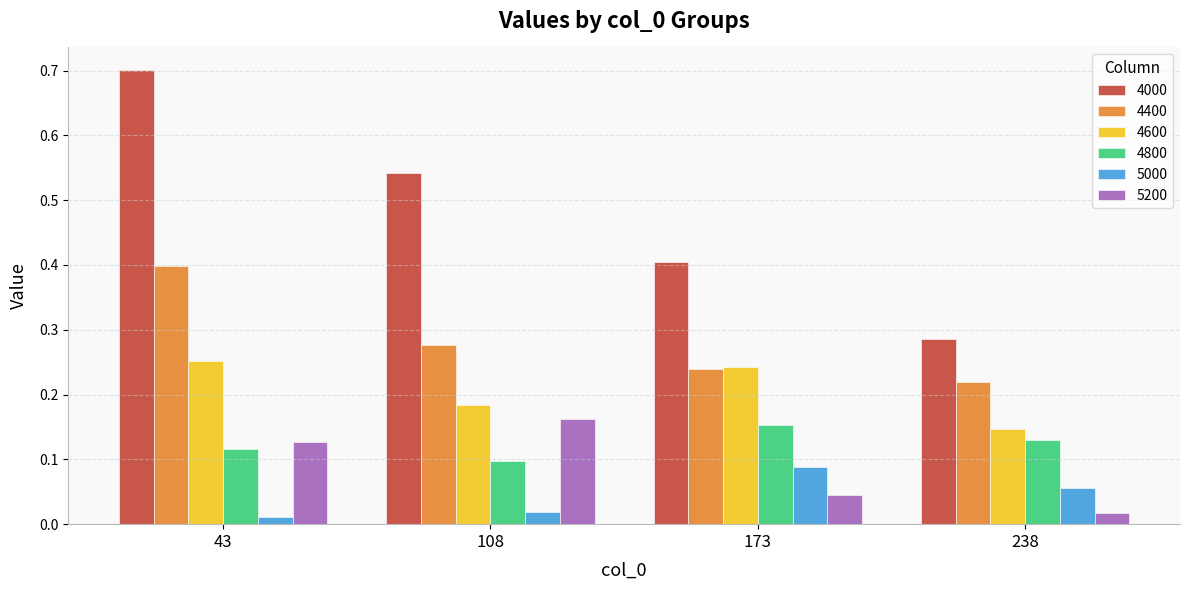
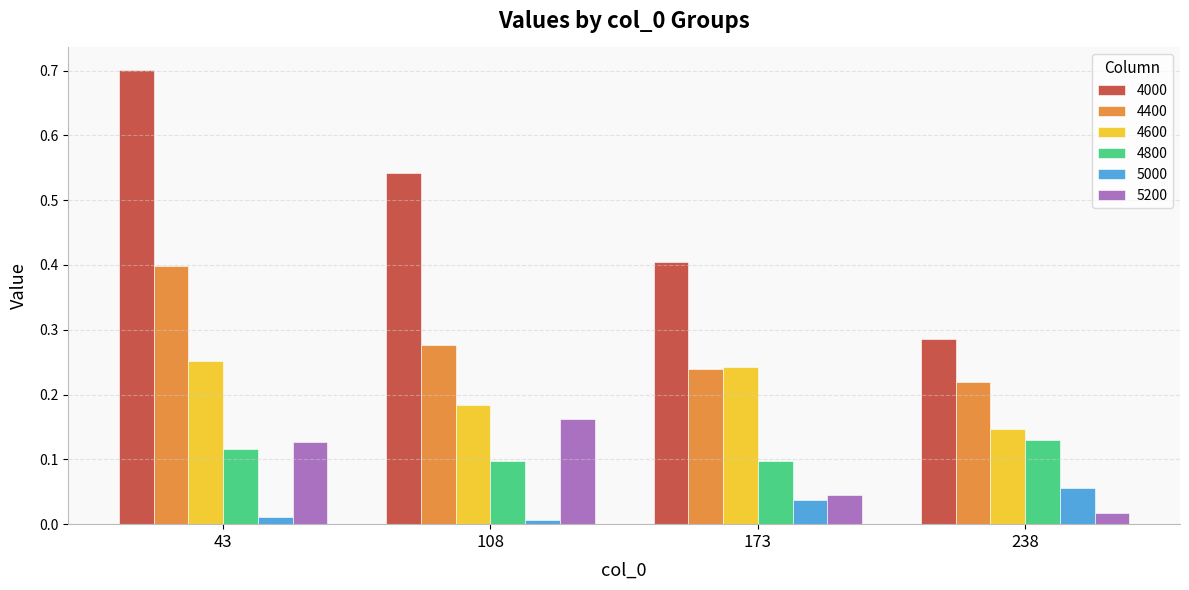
  {
    "4000": {
      "43": 0.70,
      "108": 0.54,
      "173": 0.40,
      "238": 0.29
    },
    "4400": {
      "43": 0.40,
      "108": 0.28,
      "173": 0.24,
      "238": 0.22
    },
    "4600": {
      "43": 0.25,
      "108": 0.18,
      "173": 0.24,
      "238": 0.15
    },
    "4800": {
      "43": 0.12,
      "108": 0.10,
-     "173": 0.15,
+     "173": 0.10,
      "238": 0.13
    },
    "5000": {
      "43": 0.01,
-     "108": 0.02,
-     "173": 0.09,
+     "108": 0.01,
+     "173": 0.04,
      "238": 0.06
    },
    "5200": {
      "43": 0.13,
      "108": 0.16,
      "173": 0.04,
      "238": 0.02
    }
  }
